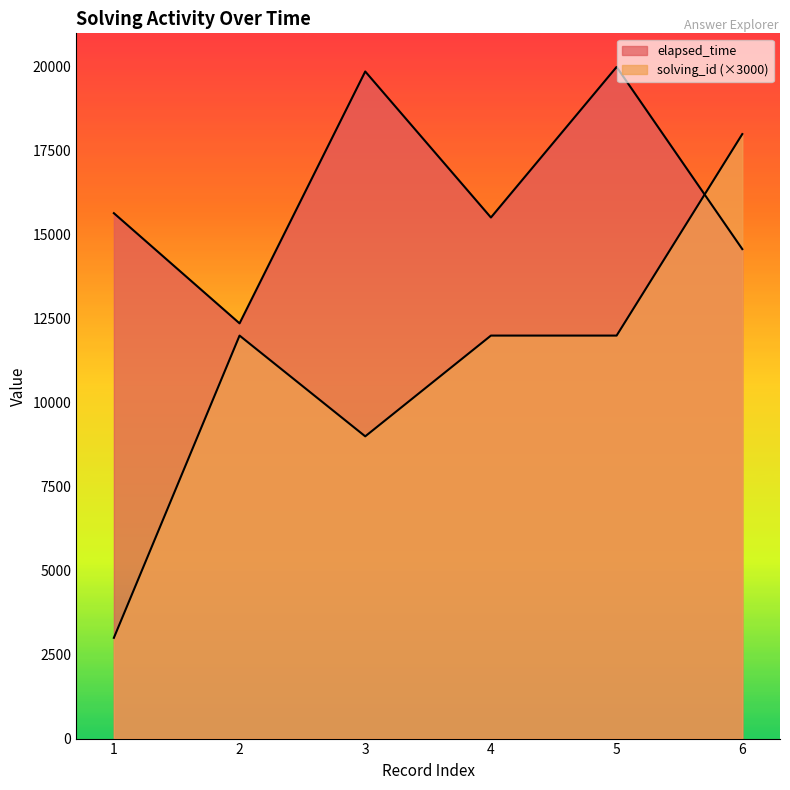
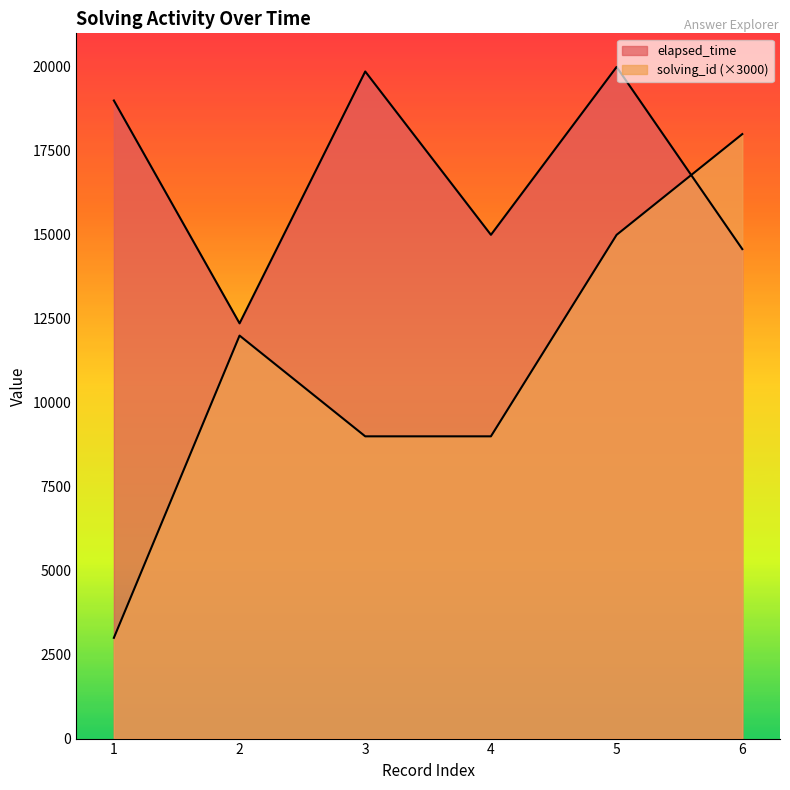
  {
    "elapsed_time": {
-     "1": 15600,
+     "1": 19000,
      "2": 12400,
      "3": 19900,
-     "4": 15500,
+     "4": 15000,
      "5": 20000,
      "6": 14600
    },
    "solving_id (×3000)": {
      "1": 3000,
      "2": 12000,
      "3": 9000,
-     "4": 12000,
-     "5": 12000,
+     "4": 9000,
+     "5": 15000,
      "6": 18000
    }
  }
